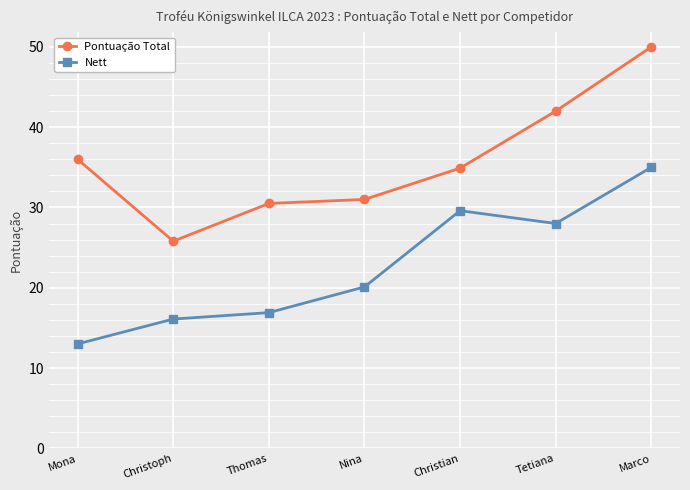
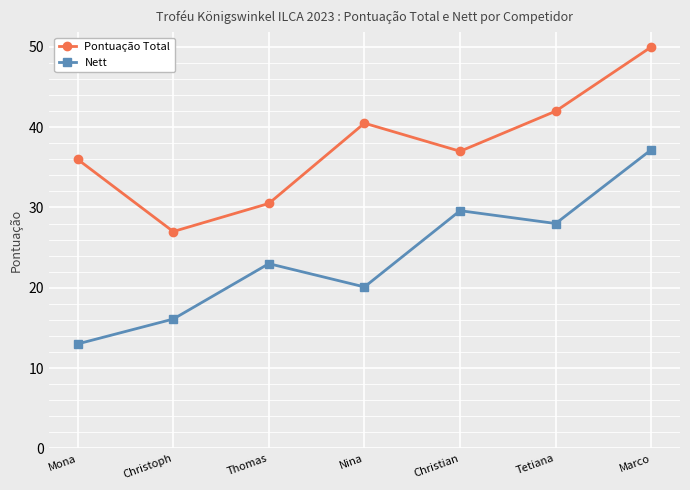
  {
    "Pontuação Total": {
      "Mona": 36,
-     "Christoph": 26,
+     "Christoph": 27,
      "Thomas": 31,
-     "Nina": 31,
-     "Christian": 35,
+     "Nina": 41,
+     "Christian": 37,
      "Tetiana": 42,
      "Marco": 50
    },
    "Nett": {
      "Mona": 13,
      "Christoph": 16,
-     "Thomas": 17,
+     "Thomas": 23,
      "Nina": 20,
      "Christian": 30,
      "Tetiana": 28,
-     "Marco": 35
+     "Marco": 37
    }
  }
